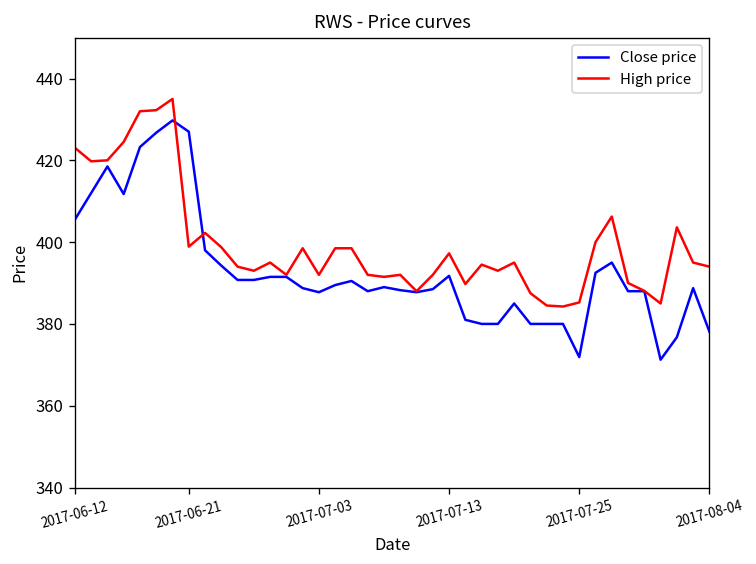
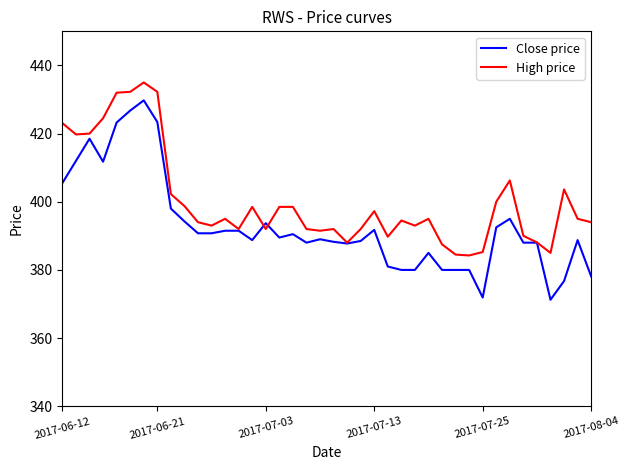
  {
    "Close price": {
      "2017-06-12": 406,
-     "2017-06-21": 427,
-     "2017-07-03": 388,
+     "2017-06-21": 423,
+     "2017-07-03": 394,
      "2017-07-13": 392,
      "2017-07-25": 372,
      "2017-08-04": 378
    },
    "High price": {
      "2017-06-12": 423,
-     "2017-06-21": 399,
+     "2017-06-21": 432,
      "2017-07-03": 392,
      "2017-07-13": 397,
      "2017-07-25": 385,
      "2017-08-04": 394
    }
  }
